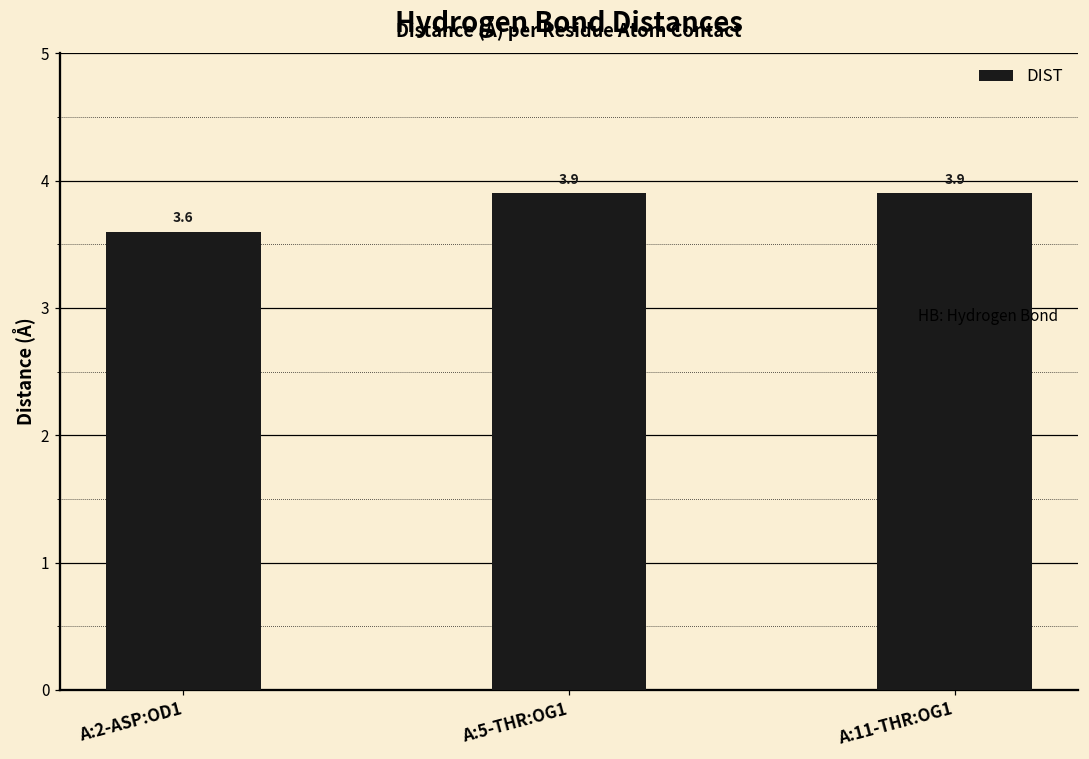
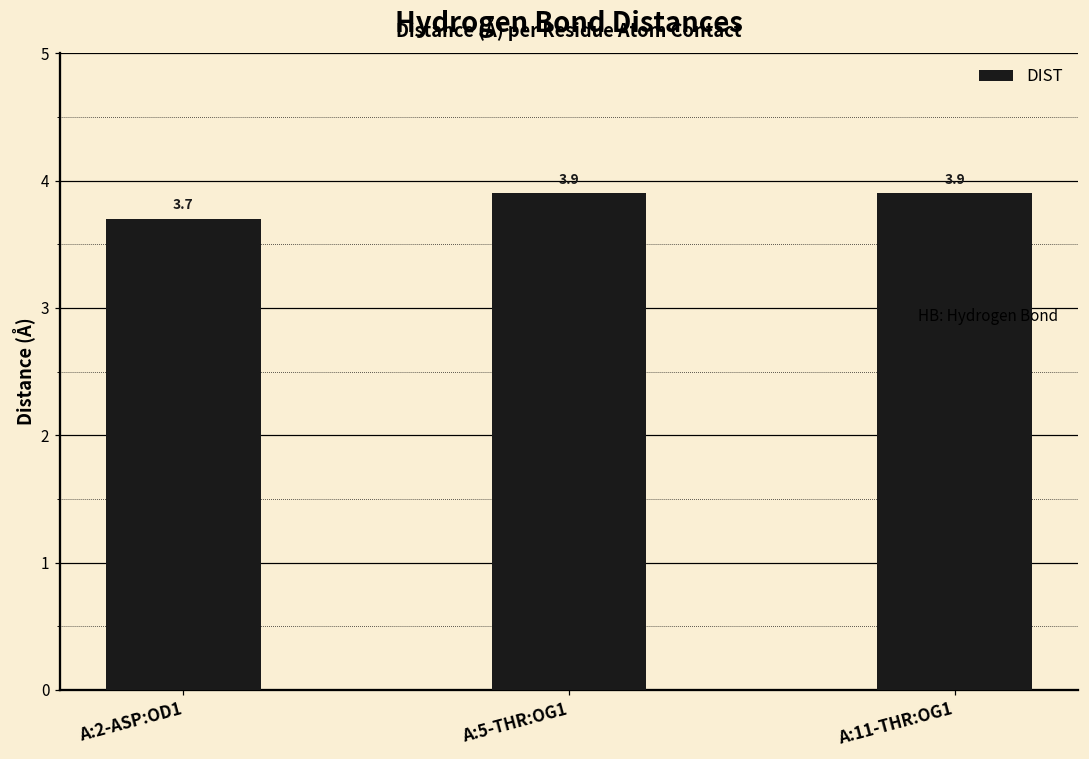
  {
-   "A:2-ASP:OD1": 3.6,
+   "A:2-ASP:OD1": 3.7,
    "A:5-THR:OG1": 3.9,
    "A:11-THR:OG1": 3.9
  }
